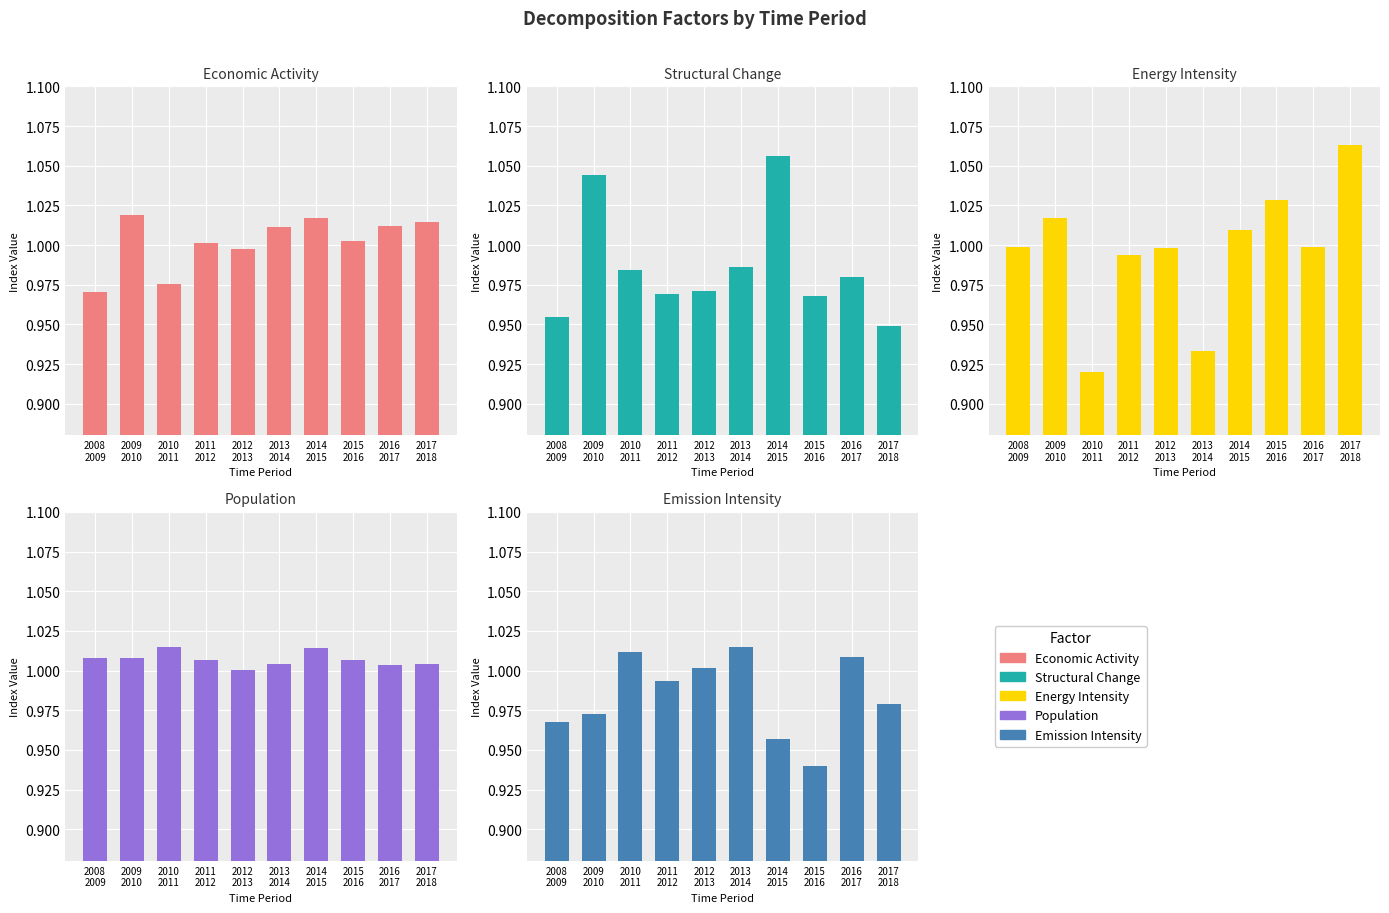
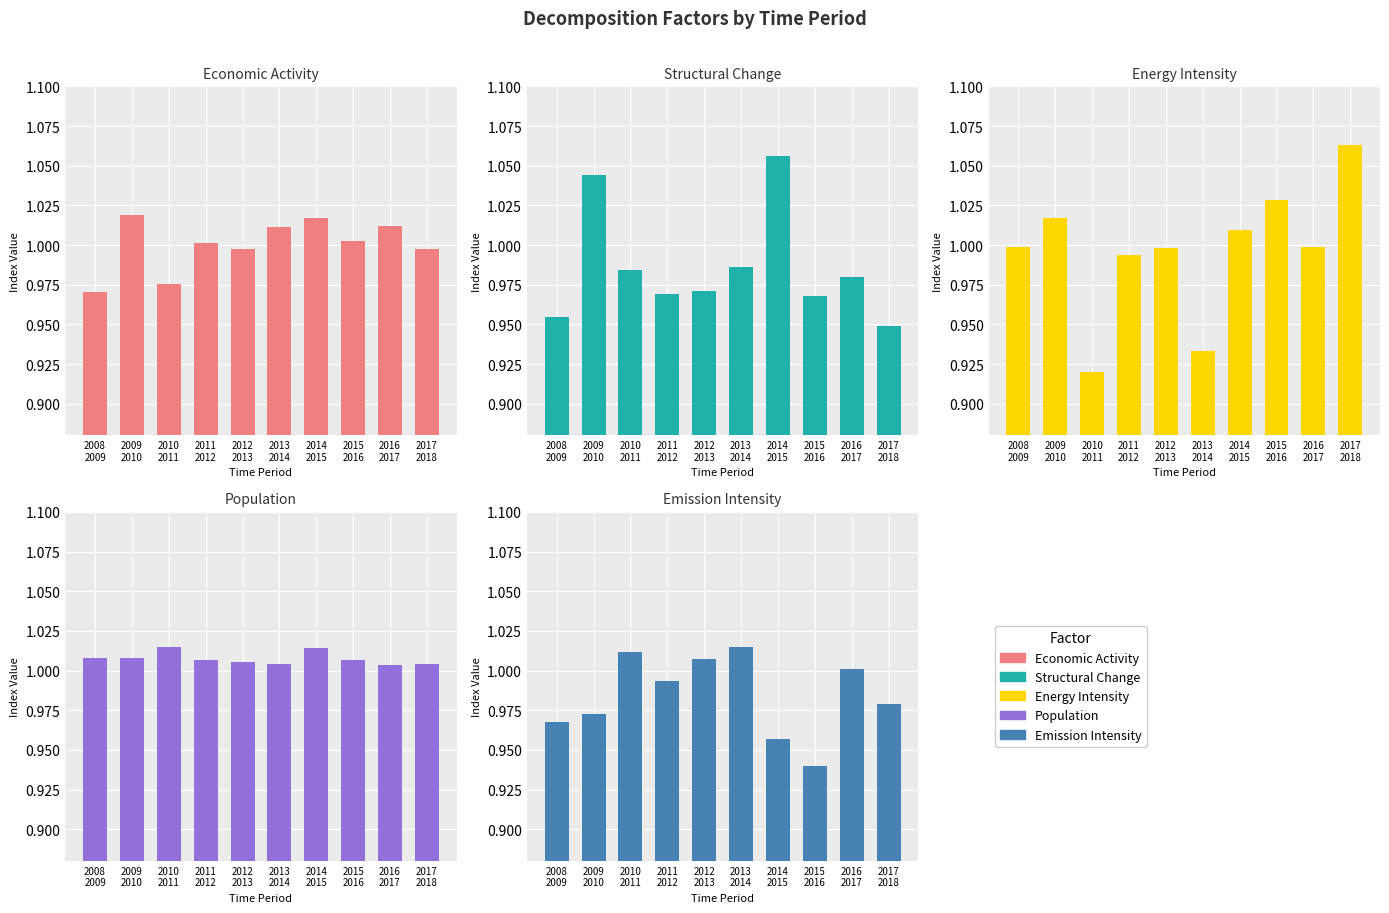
  {
    "Economic Activity": {
      "2008 2009": 0.970,
      "2009 2010": 1.019,
      "2010 2011": 0.976,
      "2011 2012": 1.002,
      "2012 2013": 0.998,
      "2013 2014": 1.012,
      "2014 2015": 1.017,
      "2015 2016": 1.003,
      "2016 2017": 1.012,
-     "2017 2018": 1.014
+     "2017 2018": 0.998
    },
    "Structural Change": {
      "2008 2009": 0.954,
      "2009 2010": 1.044,
      "2010 2011": 0.984,
      "2011 2012": 0.969,
      "2012 2013": 0.971,
      "2013 2014": 0.986,
      "2014 2015": 1.056,
      "2015 2016": 0.968,
      "2016 2017": 0.980,
      "2017 2018": 0.949
    },
    "Energy Intensity": {
      "2008 2009": 0.999,
      "2009 2010": 1.017,
      "2010 2011": 0.920,
      "2011 2012": 0.994,
      "2012 2013": 0.998,
      "2013 2014": 0.933,
      "2014 2015": 1.010,
      "2015 2016": 1.028,
      "2016 2017": 0.999,
      "2017 2018": 1.063
    },
    "Population": {
      "2008 2009": 1.008,
      "2009 2010": 1.008,
      "2010 2011": 1.015,
      "2011 2012": 1.007,
-     "2012 2013": 1.000,
+     "2012 2013": 1.006,
      "2013 2014": 1.004,
      "2014 2015": 1.014,
      "2015 2016": 1.007,
      "2016 2017": 1.004,
      "2017 2018": 1.004
    },
    "Emission Intensity": {
      "2008 2009": 0.967,
      "2009 2010": 0.973,
      "2010 2011": 1.012,
      "2011 2012": 0.994,
-     "2012 2013": 1.001,
+     "2012 2013": 1.007,
      "2013 2014": 1.015,
      "2014 2015": 0.957,
      "2015 2016": 0.940,
-     "2016 2017": 1.009,
+     "2016 2017": 1.001,
      "2017 2018": 0.979
    }
  }
